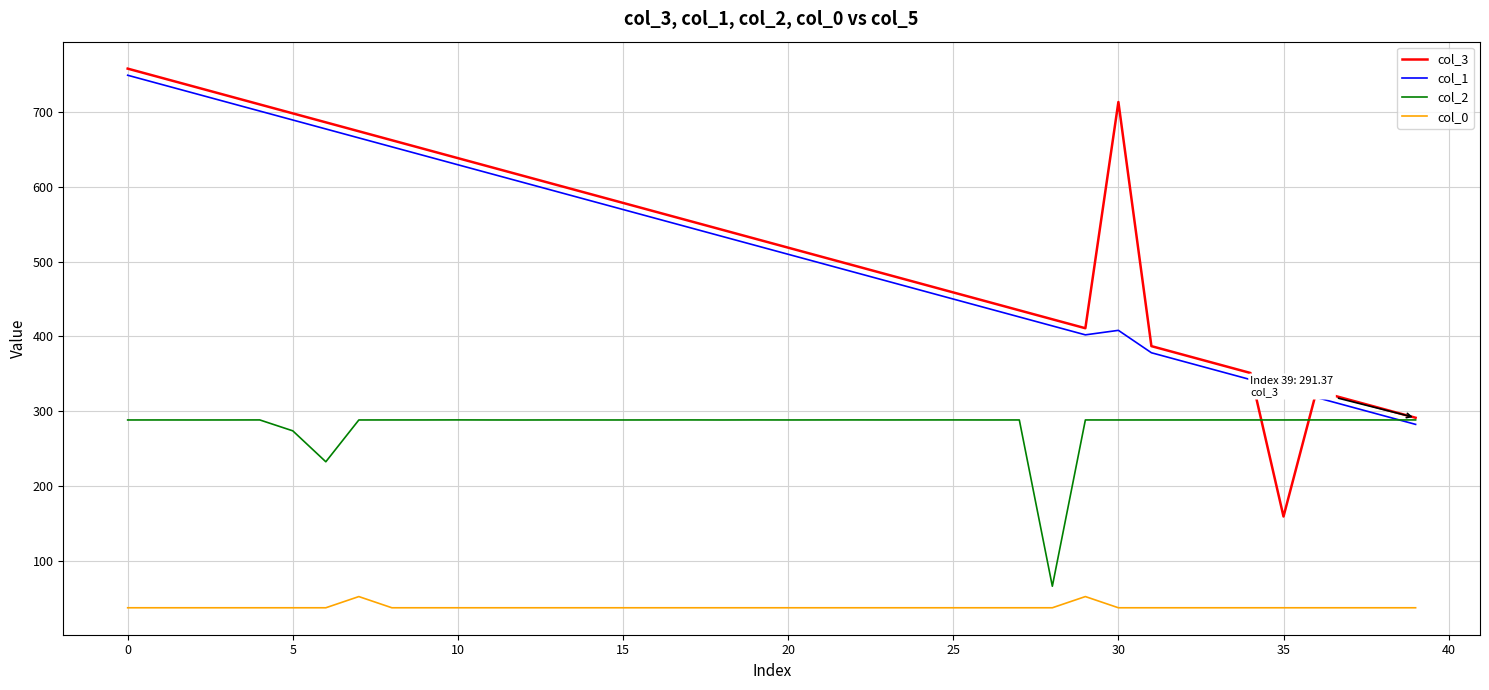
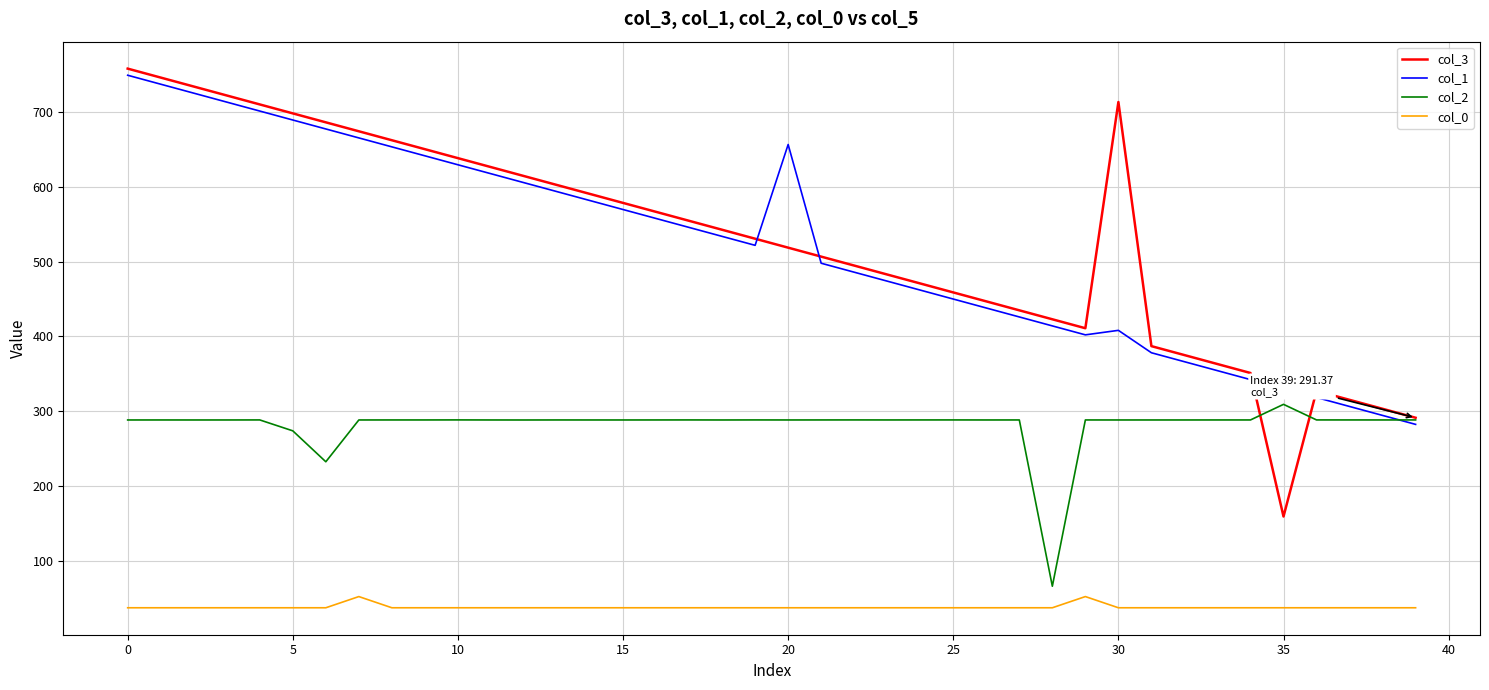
  {
    "col_3": {
      "0": 760,
      "5": 700,
      "10": 640,
      "15": 580,
      "20": 520,
      "25": 460,
      "30": 710,
      "35": 160
    },
    "col_1": {
      "0": 750,
      "5": 690,
      "10": 630,
      "15": 570,
-     "20": 510,
+     "20": 660,
      "25": 450,
      "30": 410
    },
    "col_2": {
      "0": 290,
      "5": 270,
      "10": 290,
      "15": 290,
      "20": 290,
      "25": 290,
      "30": 290,
-     "35": 290
+     "35": 310
    },
    "col_0": {
      "0": 40,
      "5": 40,
      "10": 40,
      "15": 40,
      "20": 40,
      "25": 40,
      "30": 40,
      "35": 40
    }
  }
